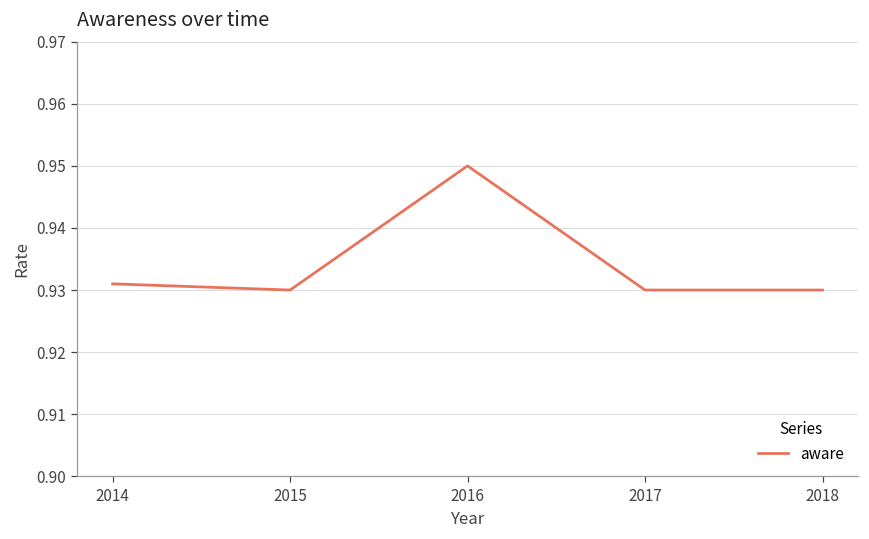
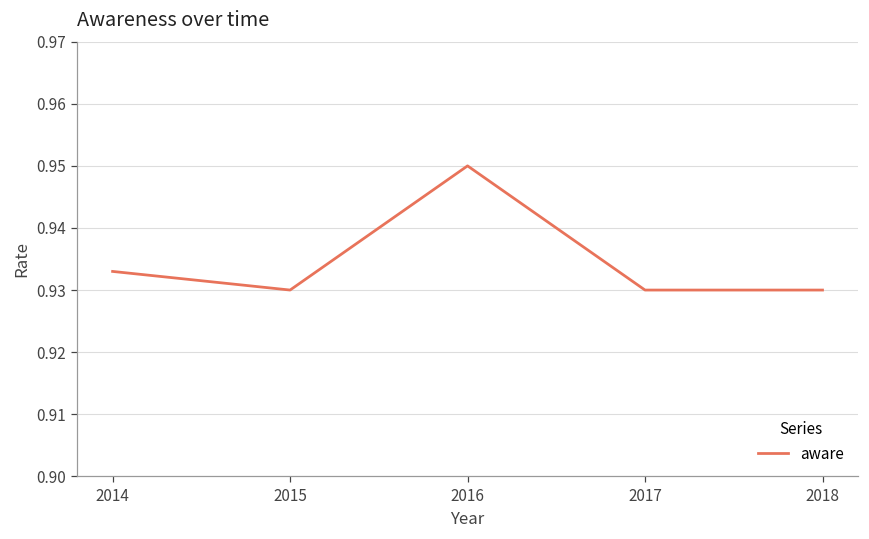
  {
-   "2014": 0.931,
+   "2014": 0.933,
    "2015": 0.930,
    "2016": 0.950,
    "2017": 0.930,
    "2018": 0.930
  }
